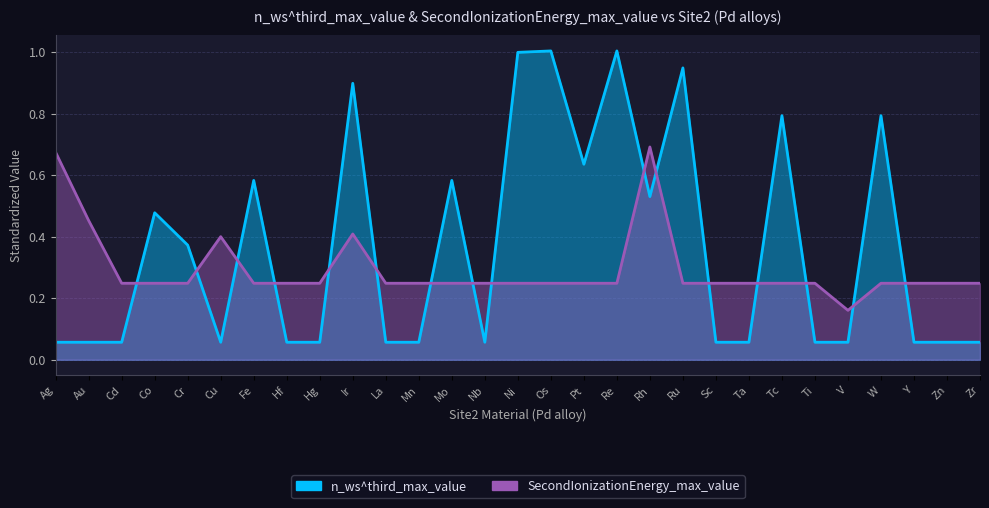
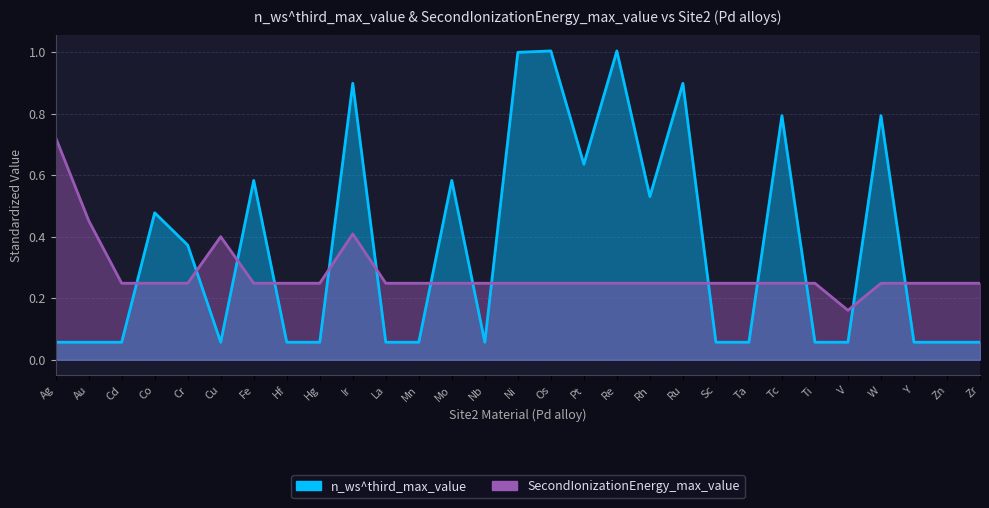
  {
    "n_ws^third_max_value": {
      "Ag": 0.06,
      "Au": 0.06,
      "Cd": 0.06,
      "Co": 0.48,
      "Cr": 0.37,
      "Cu": 0.06,
      "Fe": 0.58,
      "Hf": 0.06,
      "Hg": 0.06,
      "Ir": 0.90,
      "La": 0.06,
      "Mn": 0.06,
      "Mo": 0.58,
      "Nb": 0.06,
      "Ni": 1.00,
      "Os": 1.00,
      "Pt": 0.64,
      "Re": 1.00,
      "Rh": 0.53,
-     "Ru": 0.95,
+     "Ru": 0.90,
      "Sc": 0.06,
      "Ta": 0.06,
      "Tc": 0.79,
      "Ti": 0.06,
      "V": 0.06,
      "W": 0.79,
      "Y": 0.06,
      "Zn": 0.06,
      "Zr": 0.06
    },
    "SecondIonizationEnergy_max_value": {
-     "Ag": 0.67,
+     "Ag": 0.72,
      "Au": 0.45,
      "Cd": 0.25,
      "Co": 0.25,
      "Cr": 0.25,
      "Cu": 0.40,
      "Fe": 0.25,
      "Hf": 0.25,
      "Hg": 0.25,
      "Ir": 0.41,
      "La": 0.25,
      "Mn": 0.25,
      "Mo": 0.25,
      "Nb": 0.25,
      "Ni": 0.25,
      "Os": 0.25,
      "Pt": 0.25,
      "Re": 0.25,
-     "Rh": 0.69,
+     "Rh": 0.25,
      "Ru": 0.25,
      "Sc": 0.25,
      "Ta": 0.25,
      "Tc": 0.25,
      "Ti": 0.25,
      "V": 0.16,
      "W": 0.25,
      "Y": 0.25,
      "Zn": 0.25,
      "Zr": 0.25
    }
  }
